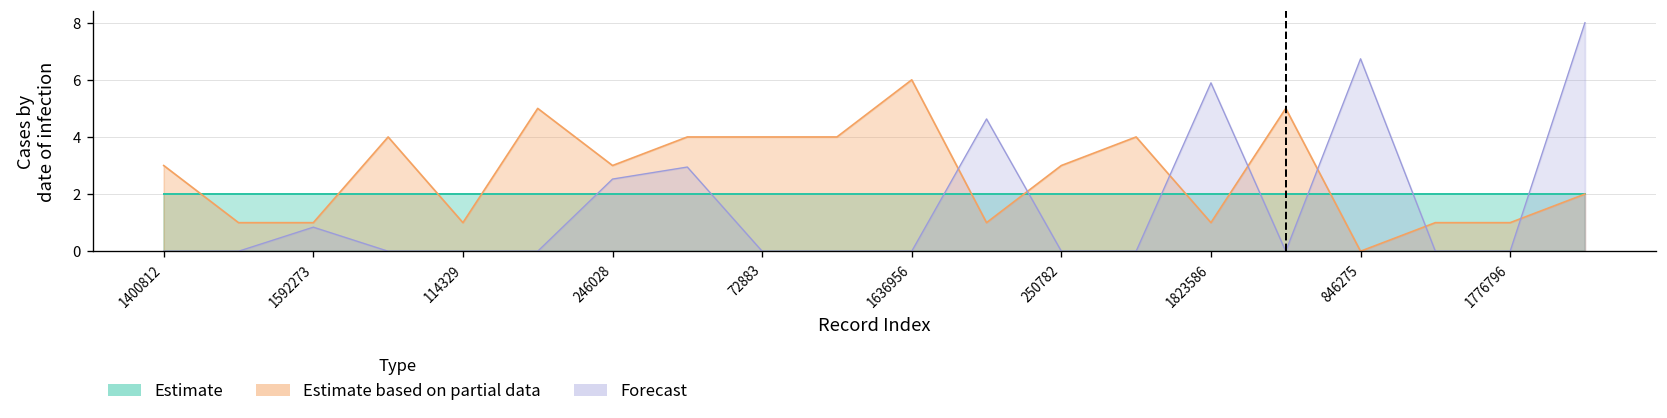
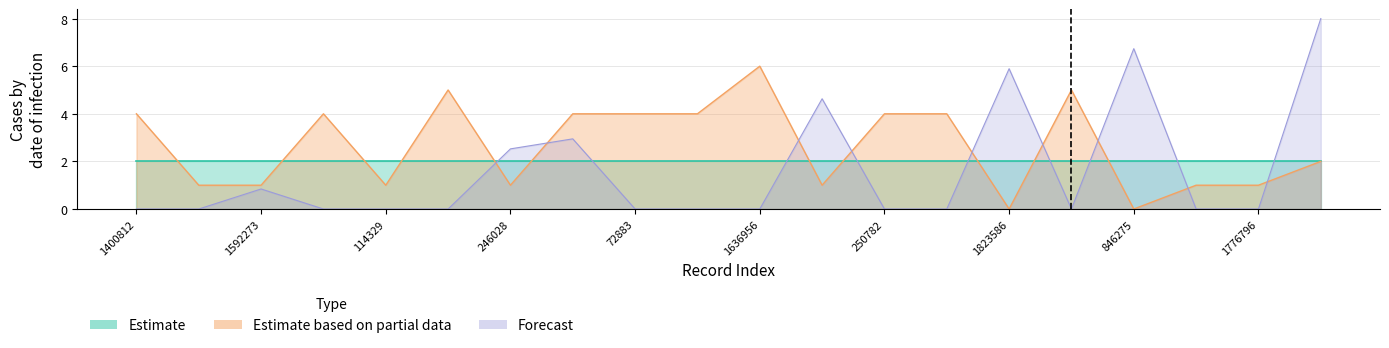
  {
    "Estimate": {
      "1400812": 2,
      "1592273": 2,
      "114329": 2,
      "246028": 2,
      "72883": 2,
      "1636956": 2,
      "250782": 2,
      "1823586": 2,
      "846275": 2,
      "1776796": 2
    },
    "Estimate based on partial data": {
-     "1400812": 3,
+     "1400812": 4,
      "1592273": 1,
      "114329": 1,
-     "246028": 3,
+     "246028": 1,
      "72883": 4,
      "1636956": 6,
-     "250782": 3,
-     "1823586": 1,
+     "250782": 4,
+     "1823586": 0,
      "846275": 0,
      "1776796": 1
    },
    "Forecast": {
      "1400812": 0,
      "1592273": 0.8,
      "114329": 0,
      "246028": 2.5,
      "72883": 0,
      "1636956": 0,
      "250782": 0,
      "1823586": 5.9,
      "846275": 6.7,
      "1776796": 0
    }
  }
